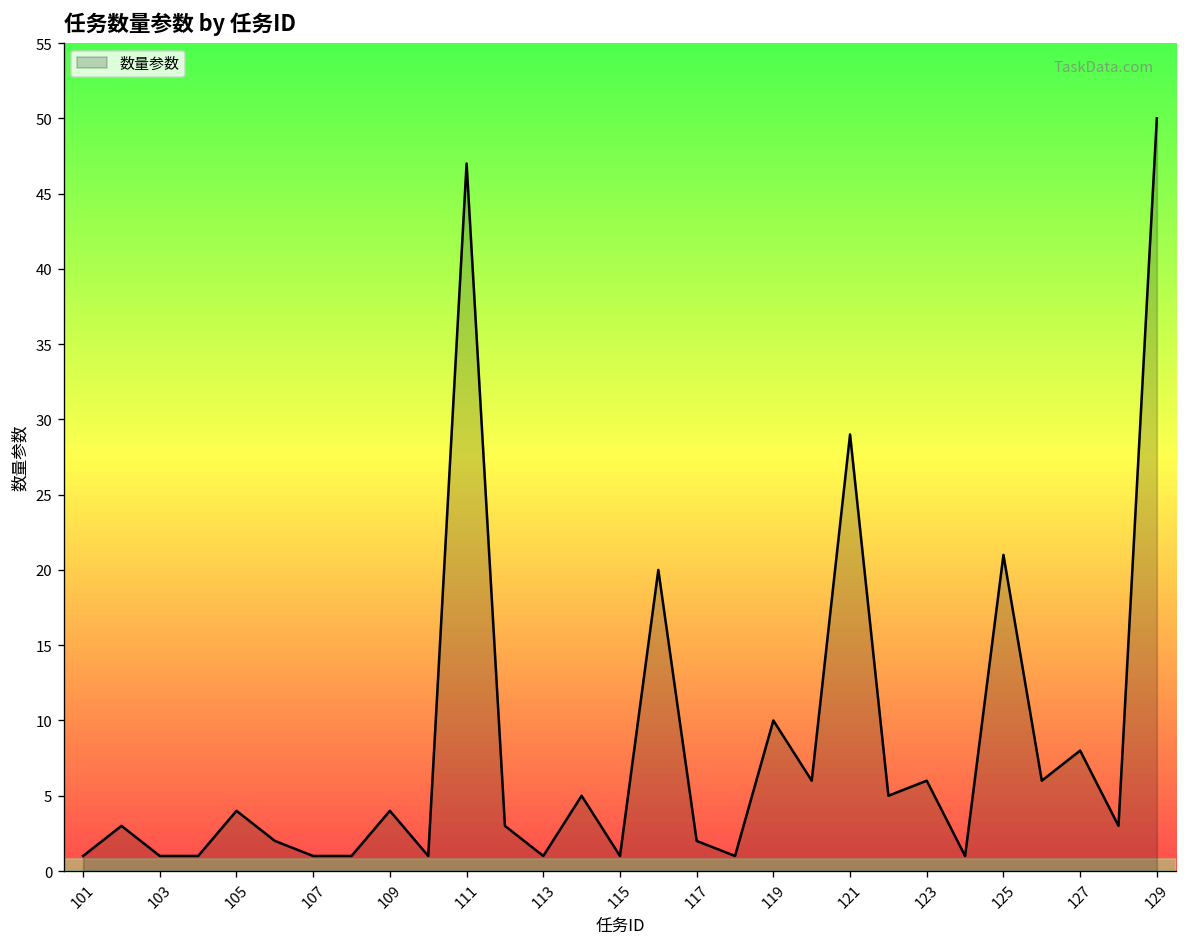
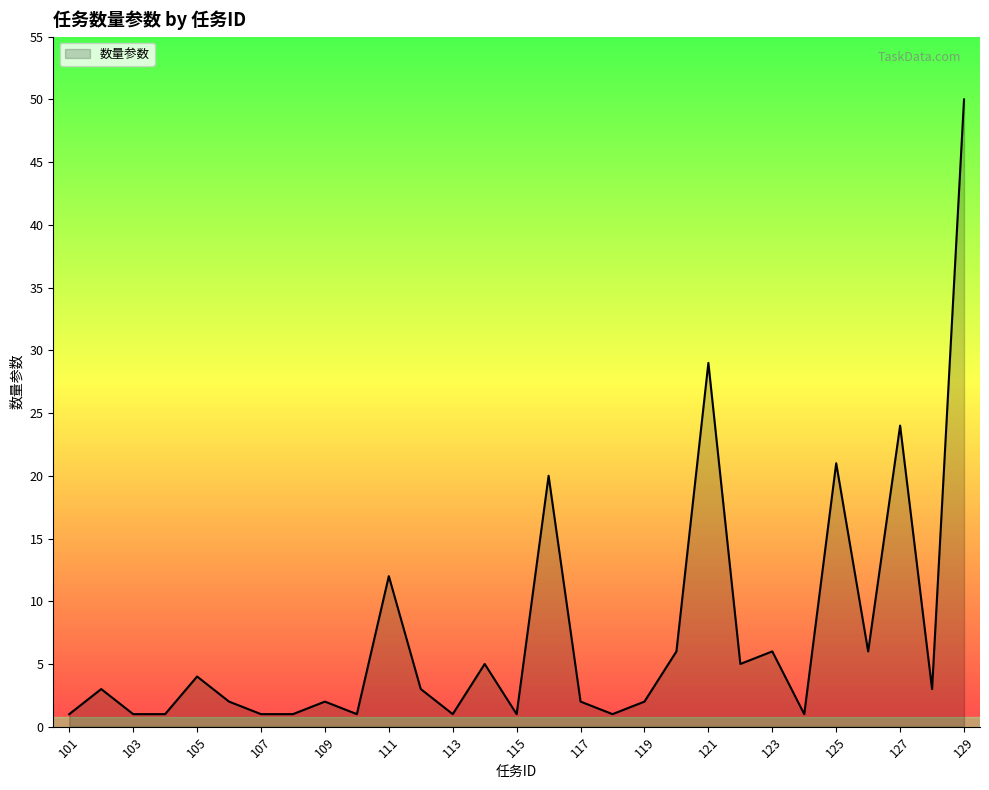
  {
    "101": 1,
    "103": 1,
    "105": 4,
    "107": 1,
-   "109": 4,
-   "111": 47,
+   "109": 2,
+   "111": 12,
    "113": 1,
    "115": 1,
    "117": 2,
-   "119": 10,
+   "119": 2,
    "121": 29,
    "123": 6,
    "125": 21,
-   "127": 8,
+   "127": 24,
    "129": 50
  }
